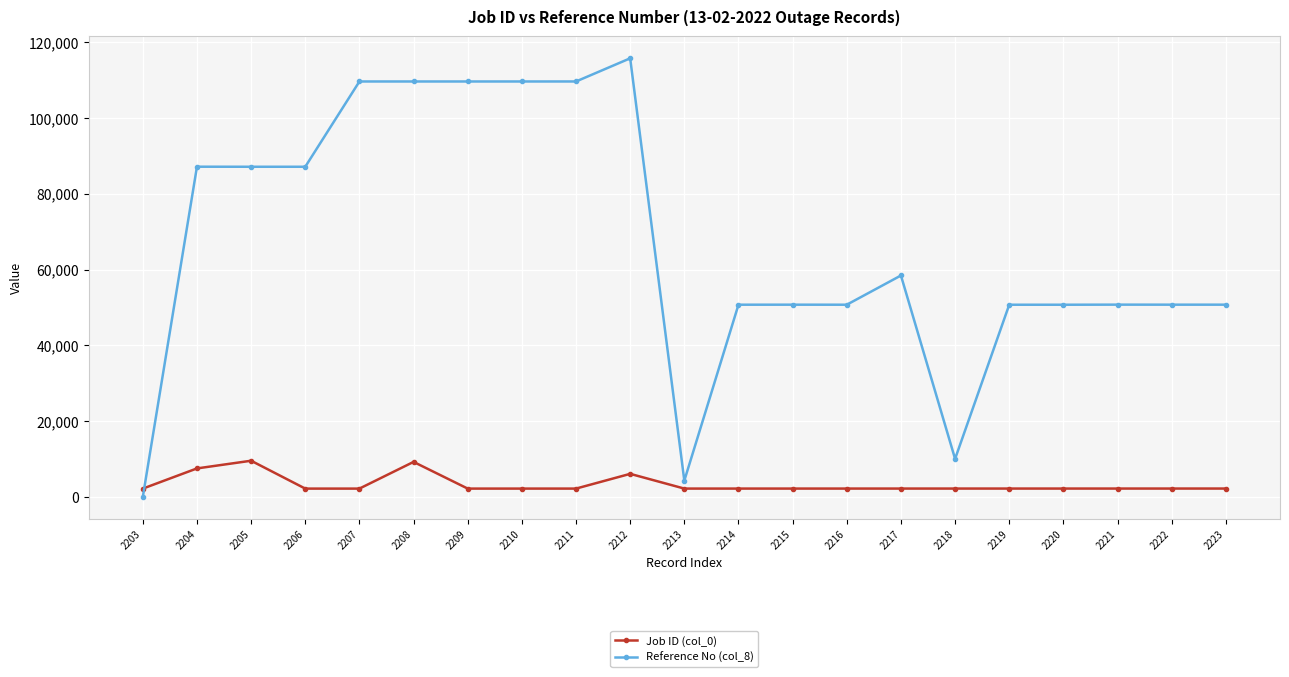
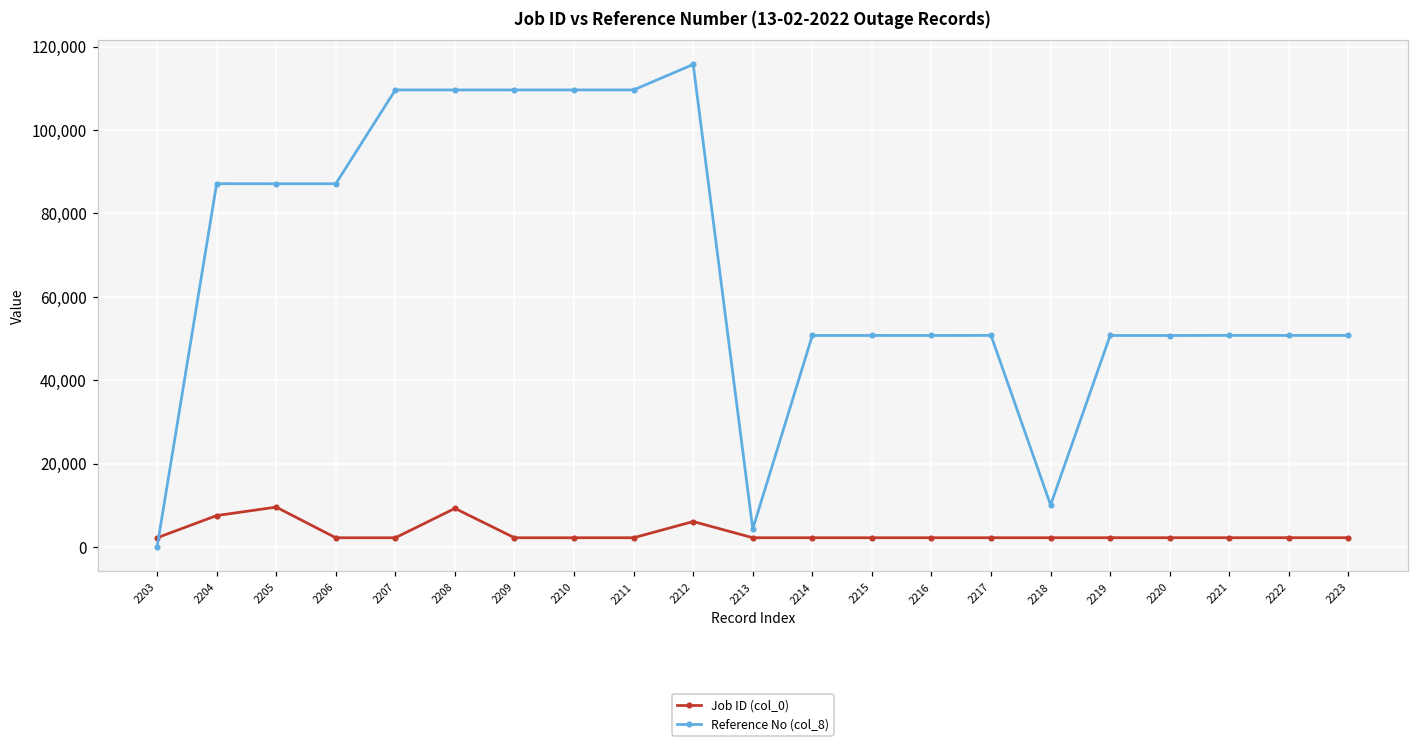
  {
    "Job ID (col_0)": {
      "2203": "2,000",
      "2204": "8,000",
      "2205": "10,000",
      "2206": "2,000",
      "2207": "2,000",
      "2208": "9,000",
      "2209": "2,000",
      "2210": "2,000",
      "2211": "2,000",
      "2212": "6,000",
      "2213": "2,000",
      "2214": "2,000",
      "2215": "2,000",
      "2216": "2,000",
      "2217": "2,000",
      "2218": "2,000",
      "2219": "2,000",
      "2220": "2,000",
      "2221": "2,000",
      "2222": "2,000",
      "2223": "2,000"
    },
    "Reference No (col_8)": {
      "2203": "0",
      "2204": "87,000",
      "2205": "87,000",
      "2206": "87,000",
      "2207": "110,000",
      "2208": "110,000",
      "2209": "110,000",
      "2210": "110,000",
      "2211": "110,000",
      "2212": "116,000",
      "2213": "4,000",
      "2214": "51,000",
      "2215": "51,000",
      "2216": "51,000",
-     "2217": "58,000",
+     "2217": "51,000",
      "2218": "10,000",
      "2219": "51,000",
      "2220": "51,000",
      "2221": "51,000",
      "2222": "51,000",
      "2223": "51,000"
    }
  }
